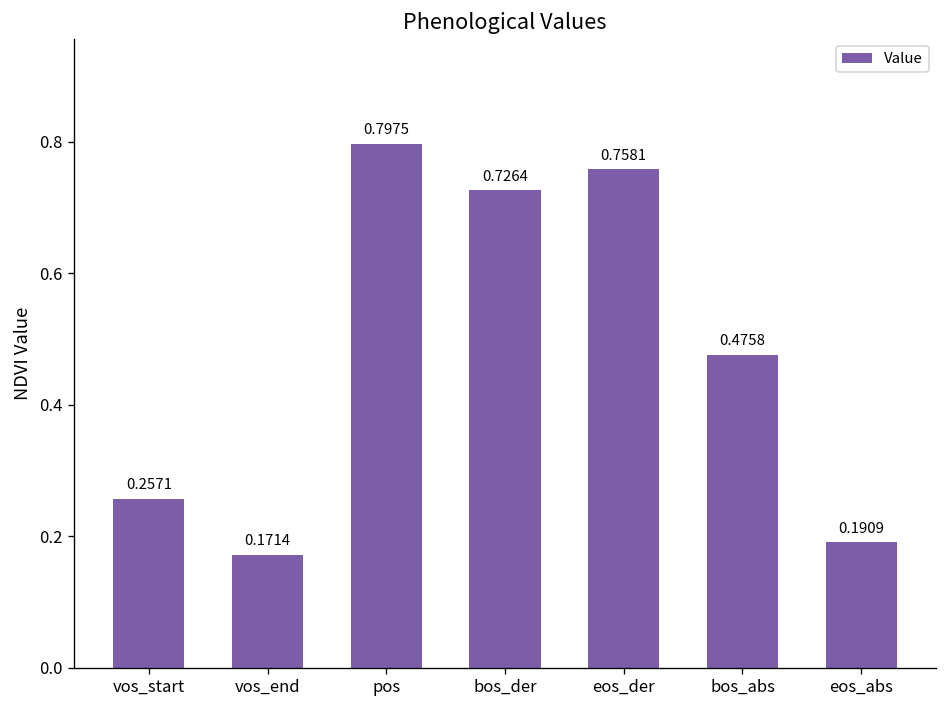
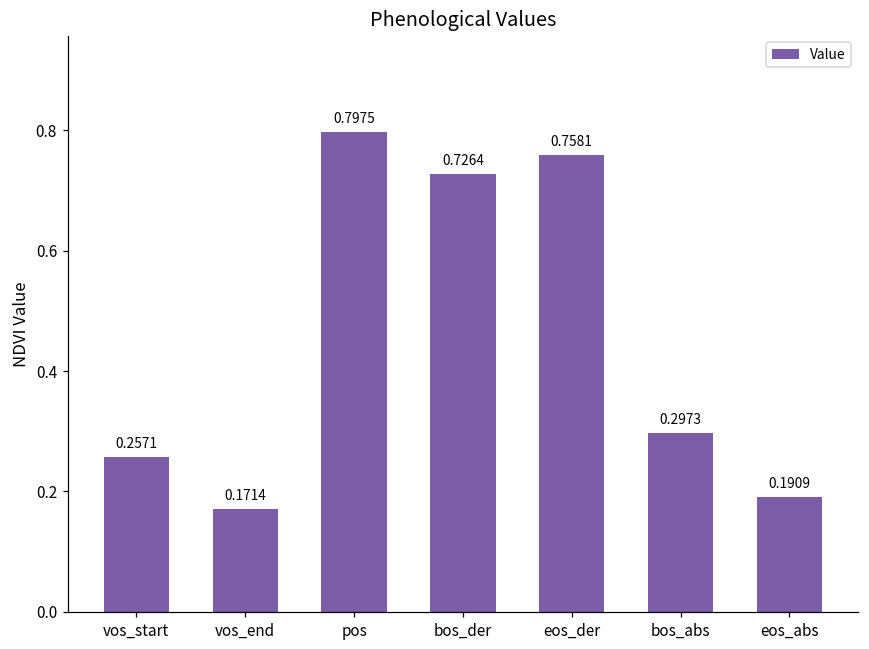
  {
    "vos_start": 0.2571,
    "vos_end": 0.1714,
    "pos": 0.7975,
    "bos_der": 0.7264,
    "eos_der": 0.7581,
-   "bos_abs": 0.4758,
+   "bos_abs": 0.2973,
    "eos_abs": 0.1909
  }
